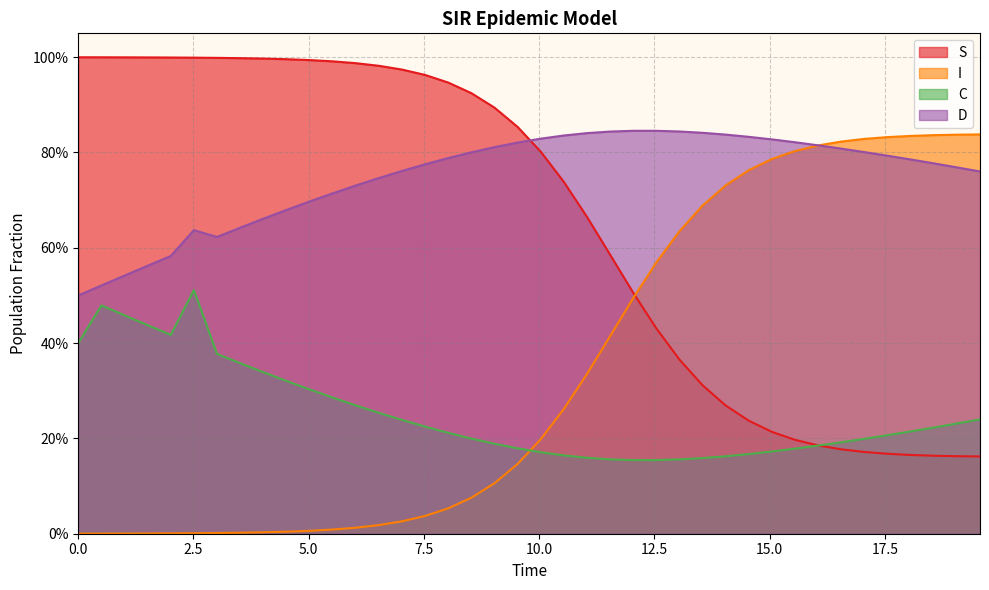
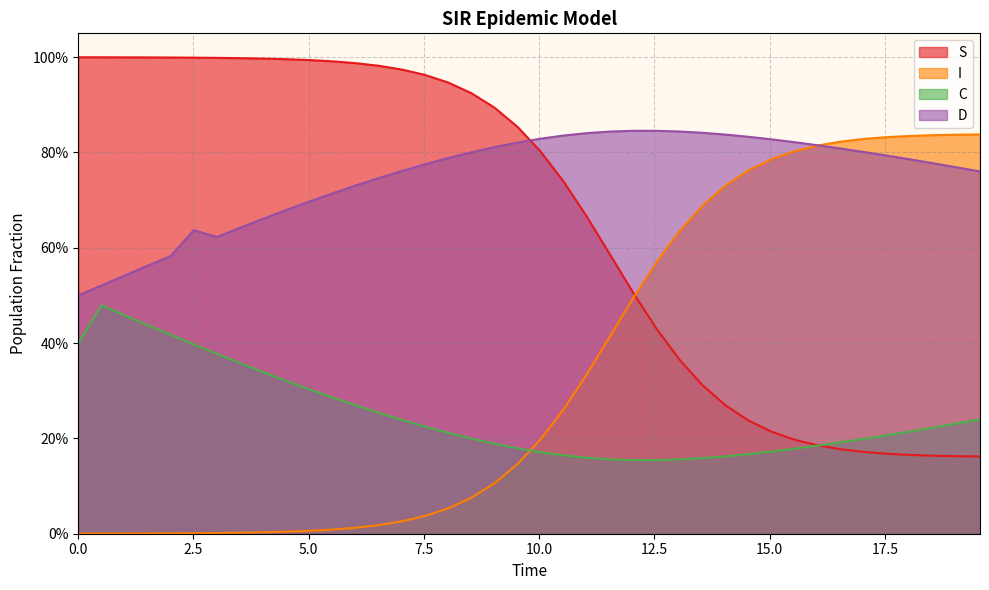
  {
    "S": {
      "0.0": "100%",
      "2.5": "100%"
    },
    "I": {
      "0.0": "0%",
      "2.5": "0%"
    },
    "C": {
      "0.0": "40%",
-     "2.5": "51%"
+     "2.5": "40%"
    },
    "D": {
      "0.0": "50%",
      "2.5": "64%"
    }
  }
